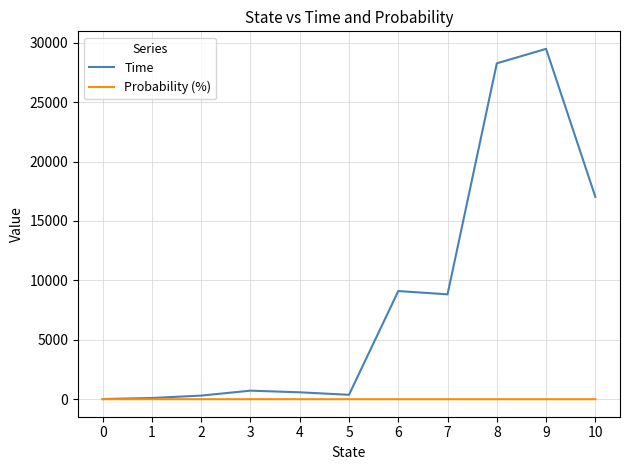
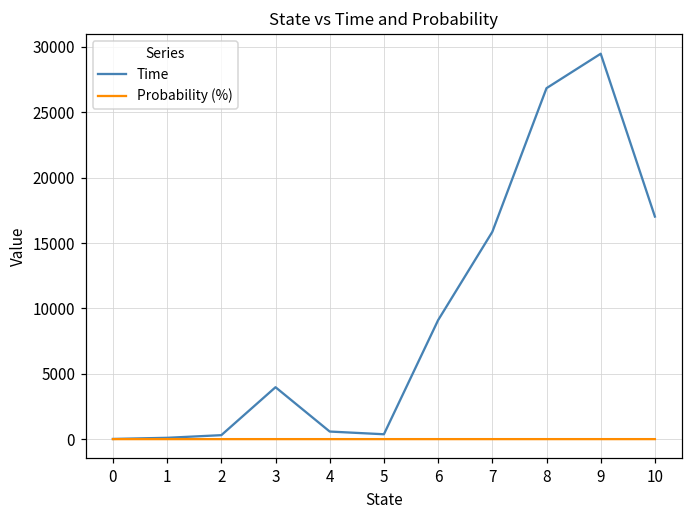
  {
    "Time": {
      "2": 300,
-     "3": 700,
+     "3": 4000,
      "4": 600,
      "5": 400,
      "6": 9100,
-     "7": 8800,
-     "8": 28300,
+     "7": 15900,
+     "8": 26800,
      "9": 29500,
      "10": 17000
    },
    "Probability (%)": {
      "2": 0,
      "3": 0,
      "4": 0,
      "5": 0,
      "6": 0,
      "7": 0,
      "8": 0,
      "9": 0,
      "10": 0
    }
  }
